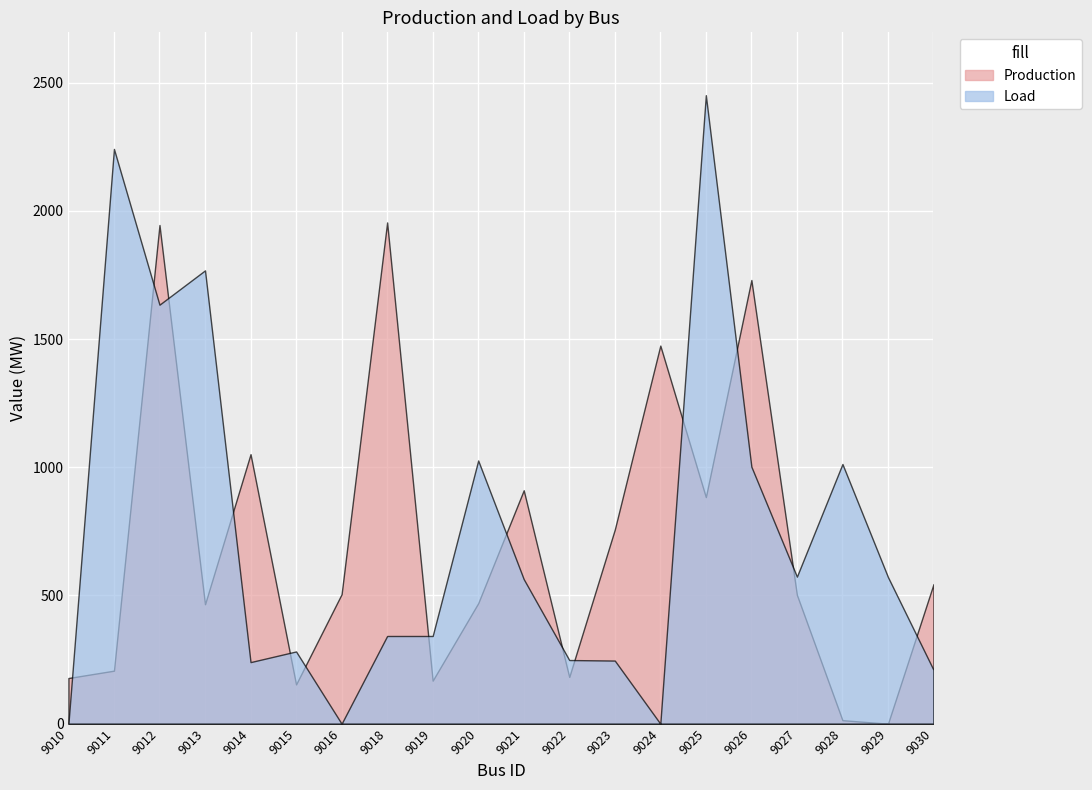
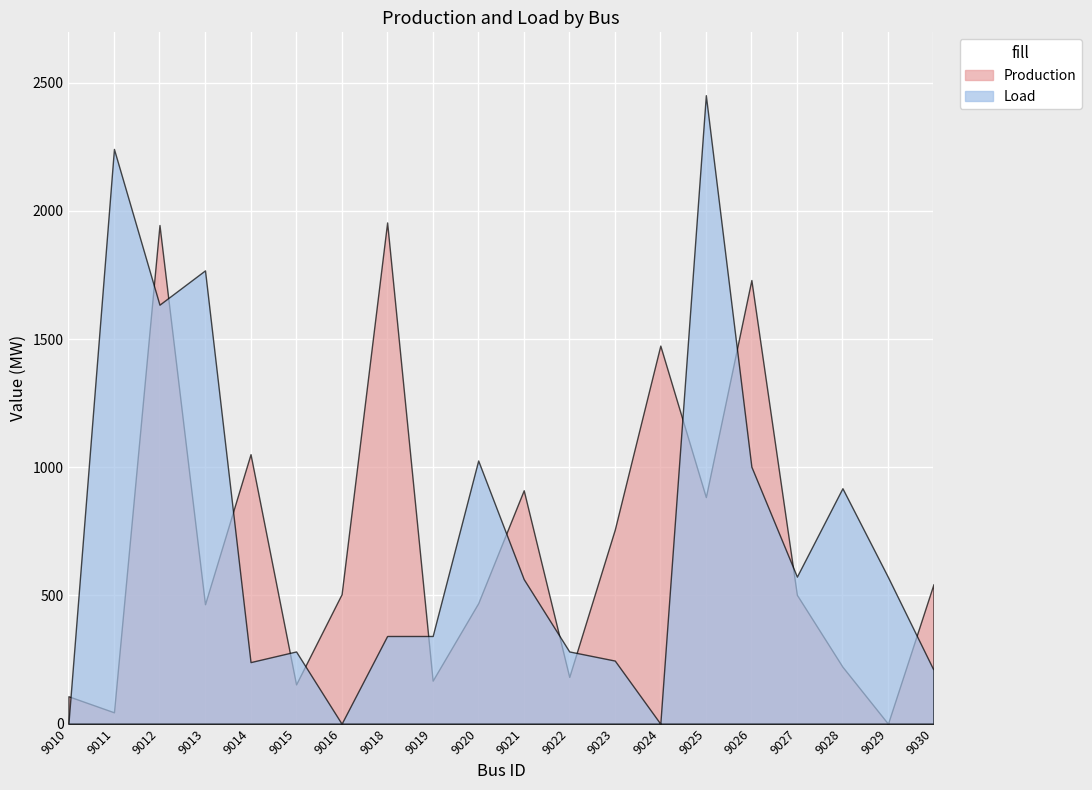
  {
    "Production": {
-     "9010": 180,
-     "9011": 210,
+     "9010": 110,
+     "9011": 40,
      "9012": 1950,
      "9013": 470,
      "9014": 1050,
      "9015": 150,
      "9016": 510,
      "9018": 1960,
      "9019": 170,
      "9020": 470,
      "9021": 910,
      "9022": 180,
      "9023": 760,
      "9024": 1470,
      "9025": 880,
      "9026": 1730,
      "9027": 500,
-     "9028": 10,
+     "9028": 220,
      "9029": 0,
      "9030": 540
    },
    "Load": {
      "9010": 0,
      "9011": 2240,
      "9012": 1630,
      "9013": 1770,
      "9014": 240,
      "9015": 280,
      "9016": 0,
      "9018": 340,
      "9019": 340,
      "9020": 1030,
      "9021": 560,
-     "9022": 250,
+     "9022": 280,
      "9023": 250,
      "9024": 0,
      "9025": 2450,
      "9026": 1000,
      "9027": 570,
-     "9028": 1010,
+     "9028": 920,
      "9029": 570,
      "9030": 210
    }
  }
